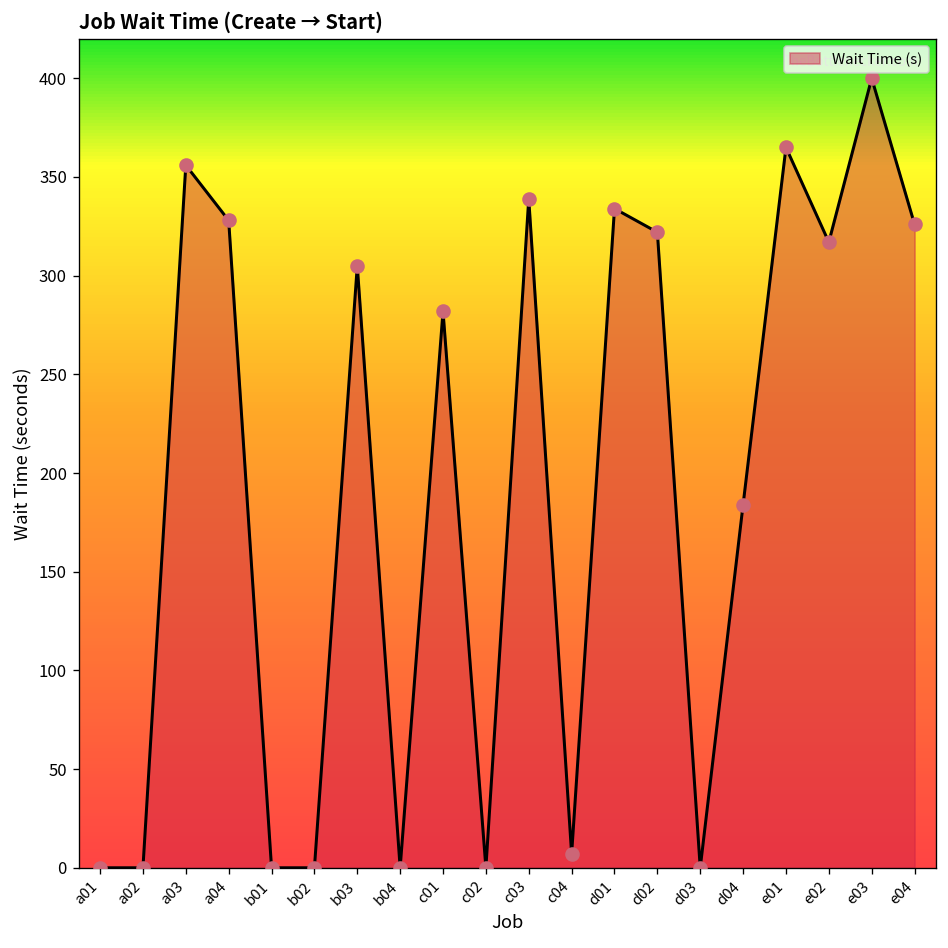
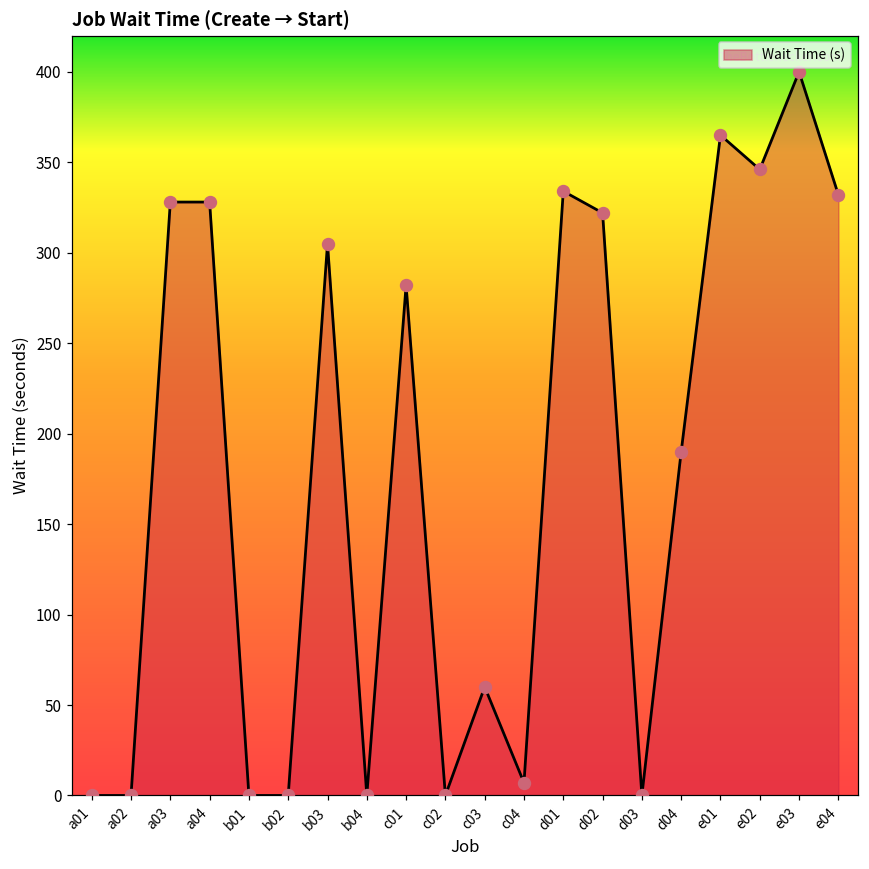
  {
    "a01": 0,
    "a02": 0,
-   "a03": 356,
+   "a03": 328,
    "a04": 328,
    "b01": 0,
    "b02": 0,
    "b03": 305,
    "b04": 0,
    "c01": 282,
    "c02": 0,
-   "c03": 339,
+   "c03": 60,
    "c04": 7,
    "d01": 334,
    "d02": 322,
    "d03": 0,
-   "d04": 184,
+   "d04": 190,
    "e01": 365,
-   "e02": 317,
+   "e02": 346,
    "e03": 400,
-   "e04": 326
+   "e04": 332
  }
